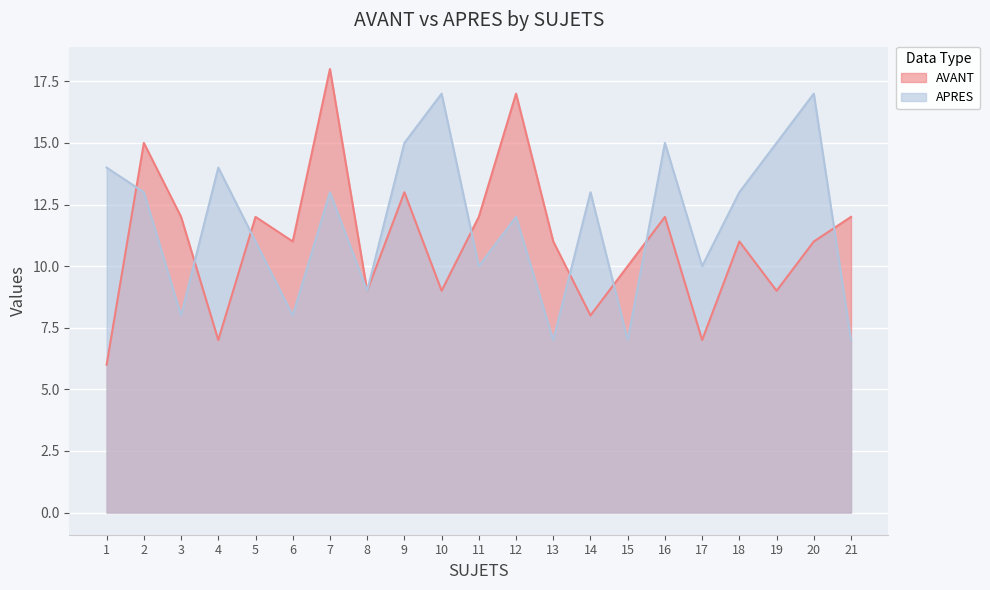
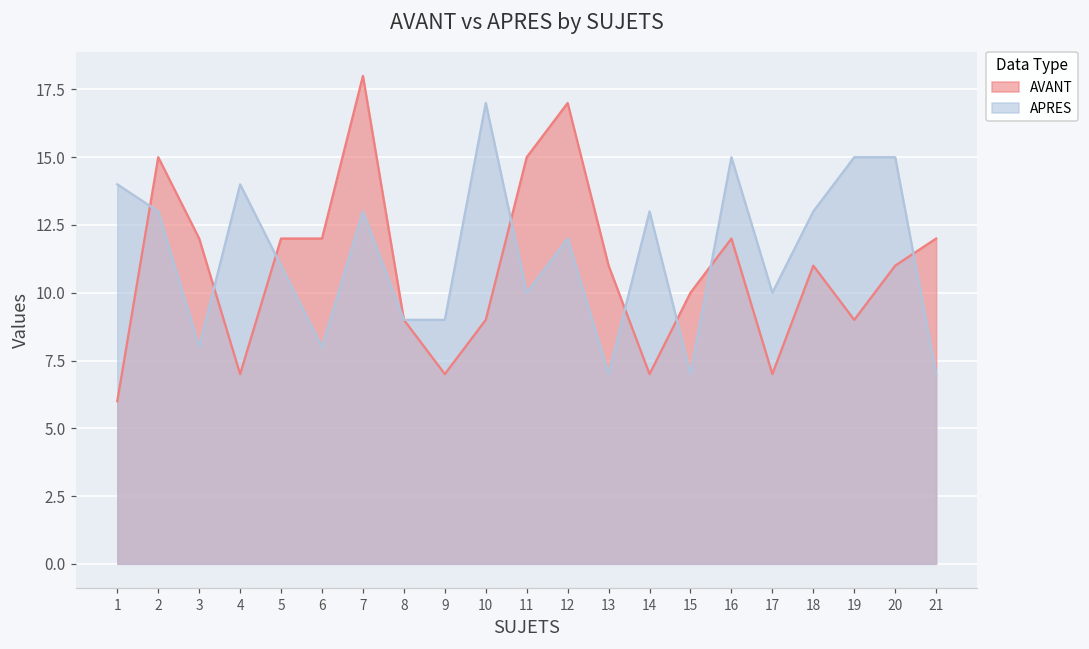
  {
    "AVANT": {
      "1": 6,
      "2": 15,
      "3": 12,
      "4": 7,
      "5": 12,
-     "6": 11,
+     "6": 12,
      "7": 18,
-     "9": 13,
+     "9": 7,
      "10": 9,
-     "11": 12,
+     "11": 15,
      "12": 17,
      "13": 11,
-     "14": 8,
+     "14": 7,
      "15": 10,
      "16": 12,
      "17": 7,
      "18": 11,
      "19": 9,
      "20": 11,
      "21": 12
    },
    "APRES": {
      "1": 14,
      "2": 13,
      "3": 8,
      "4": 14,
      "5": 11,
      "6": 8,
      "7": 13,
-     "9": 15,
+     "9": 9,
      "10": 17,
      "11": 10,
      "12": 12,
      "13": 7,
      "14": 13,
      "15": 7,
      "16": 15,
      "17": 10,
      "18": 13,
      "19": 15,
-     "20": 17,
+     "20": 15,
      "21": 7
    }
  }
